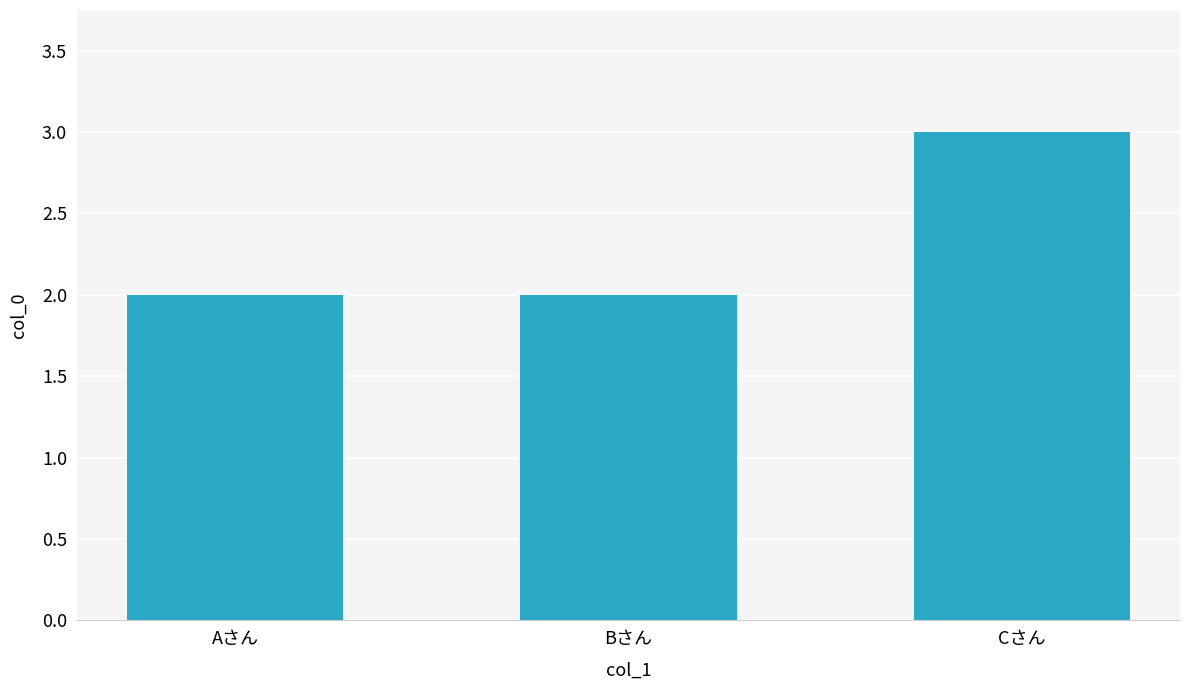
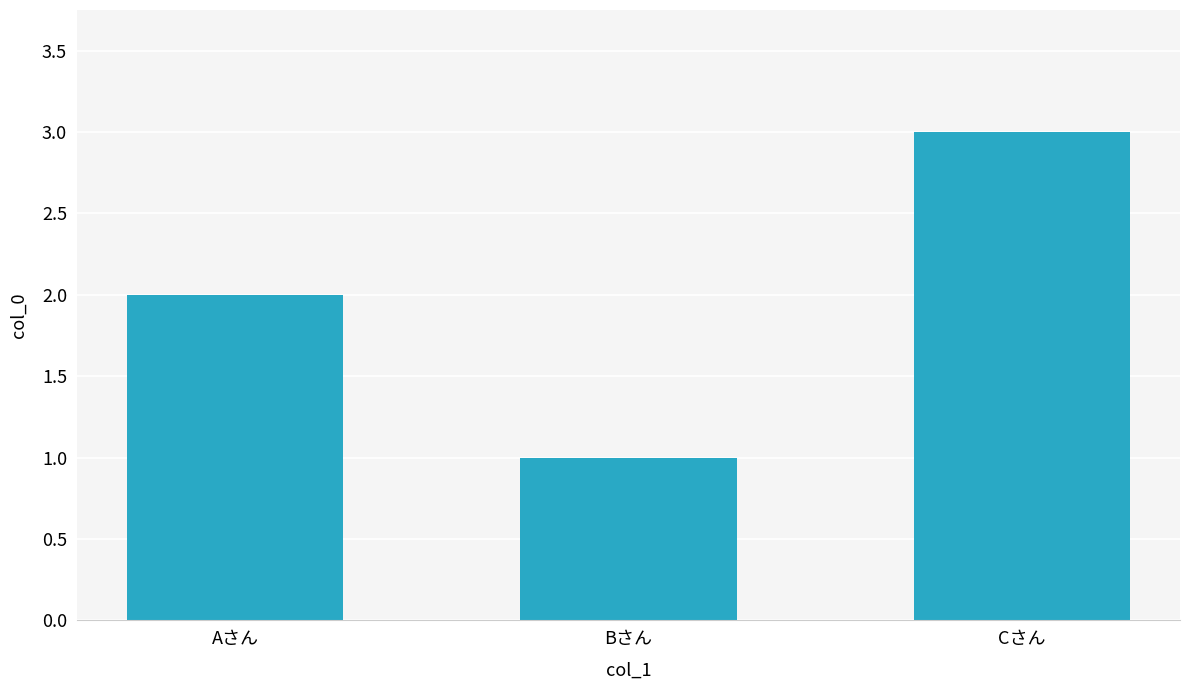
  {
    "Aさん": 2,
-   "Bさん": 2,
+   "Bさん": 1,
    "Cさん": 3
  }
